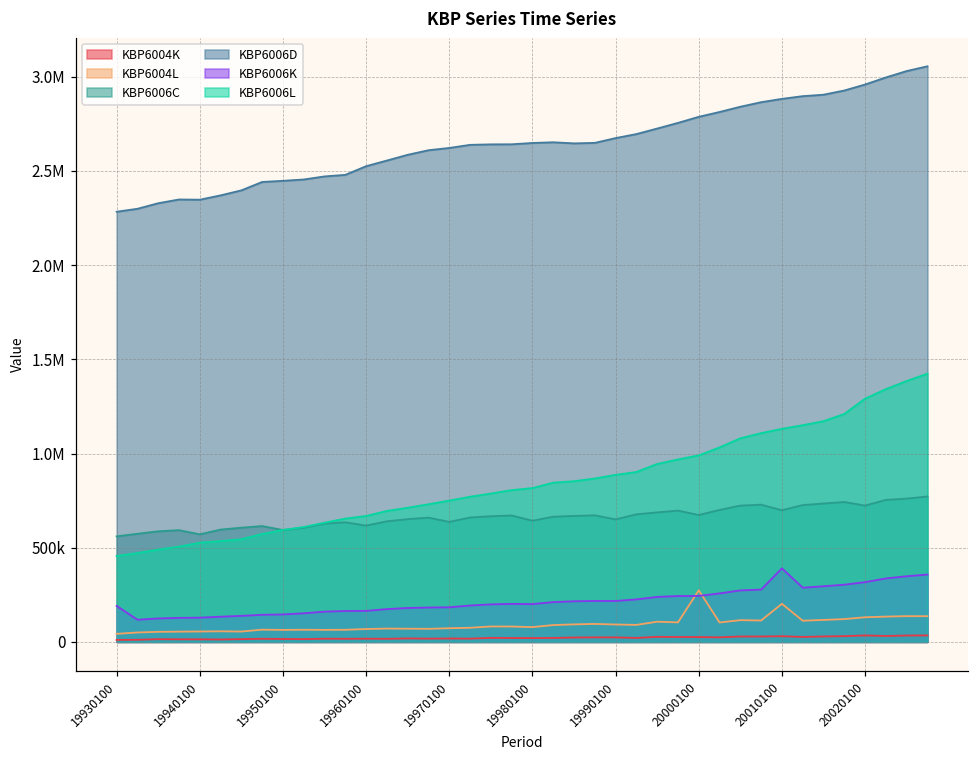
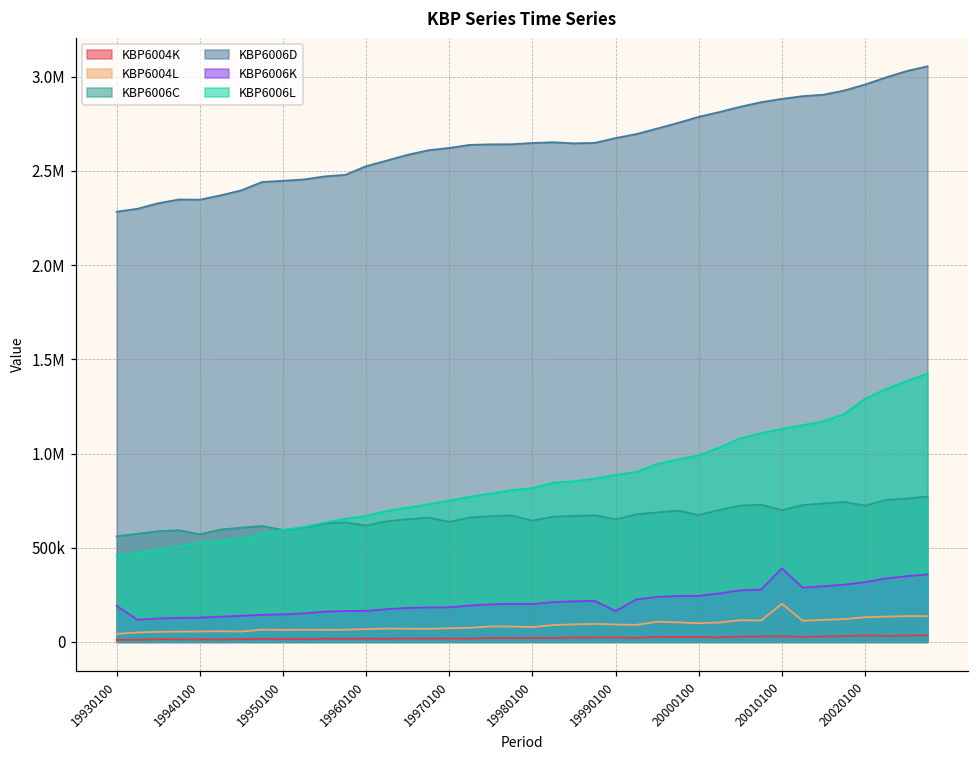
  {
    "KBP6004K": {
      "19930100": 10000,
      "19940100": 10000,
      "19950100": 20000,
      "19960100": 20000,
      "19970100": 20000,
      "19980100": 20000,
      "19990100": 20000,
      "20000100": 30000,
      "20010100": 30000,
      "20020100": 30000
    },
    "KBP6004L": {
      "19930100": 40000,
      "19940100": 60000,
      "19950100": 60000,
      "19960100": 70000,
      "19970100": 70000,
      "19980100": 80000,
      "19990100": 90000,
-     "20000100": 270000,
+     "20000100": 100000,
      "20010100": 200000,
      "20020100": 130000
    },
    "KBP6006K": {
      "19930100": 190000,
      "19940100": 130000,
      "19950100": 150000,
      "19960100": 160000,
      "19970100": 180000,
      "19980100": 200000,
-     "19990100": 220000,
+     "19990100": 160000,
      "20000100": 240000,
      "20010100": 390000,
      "20020100": 320000
    }
  }
